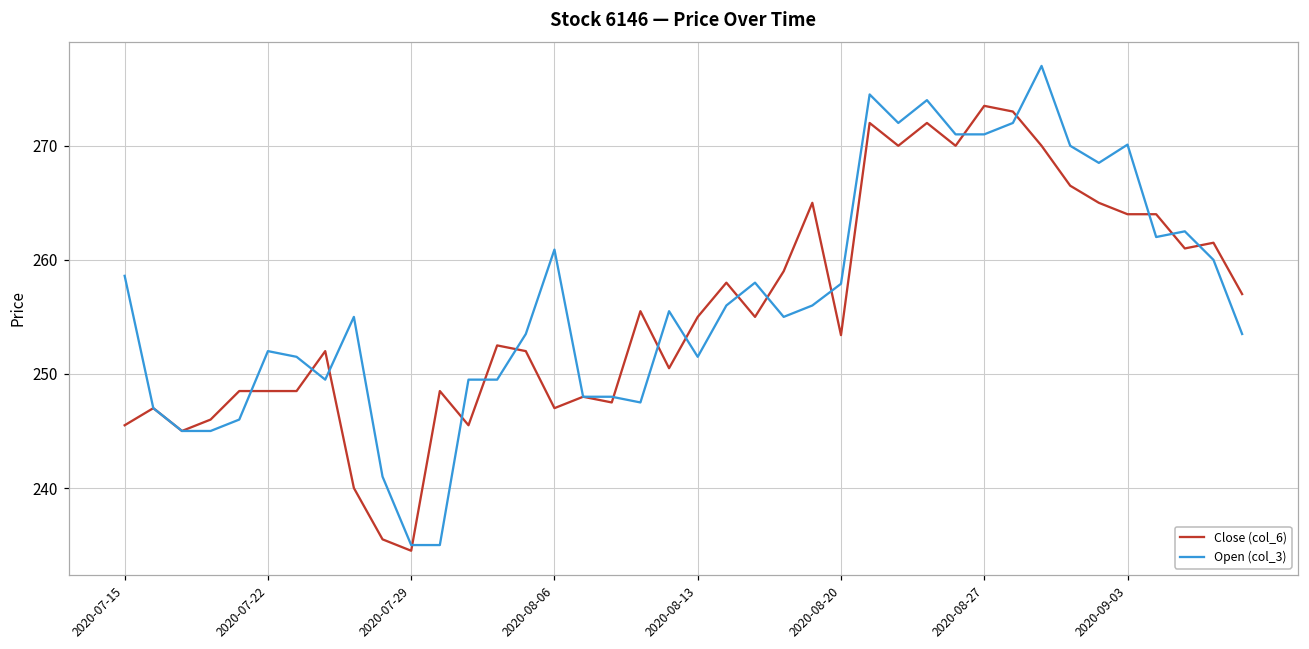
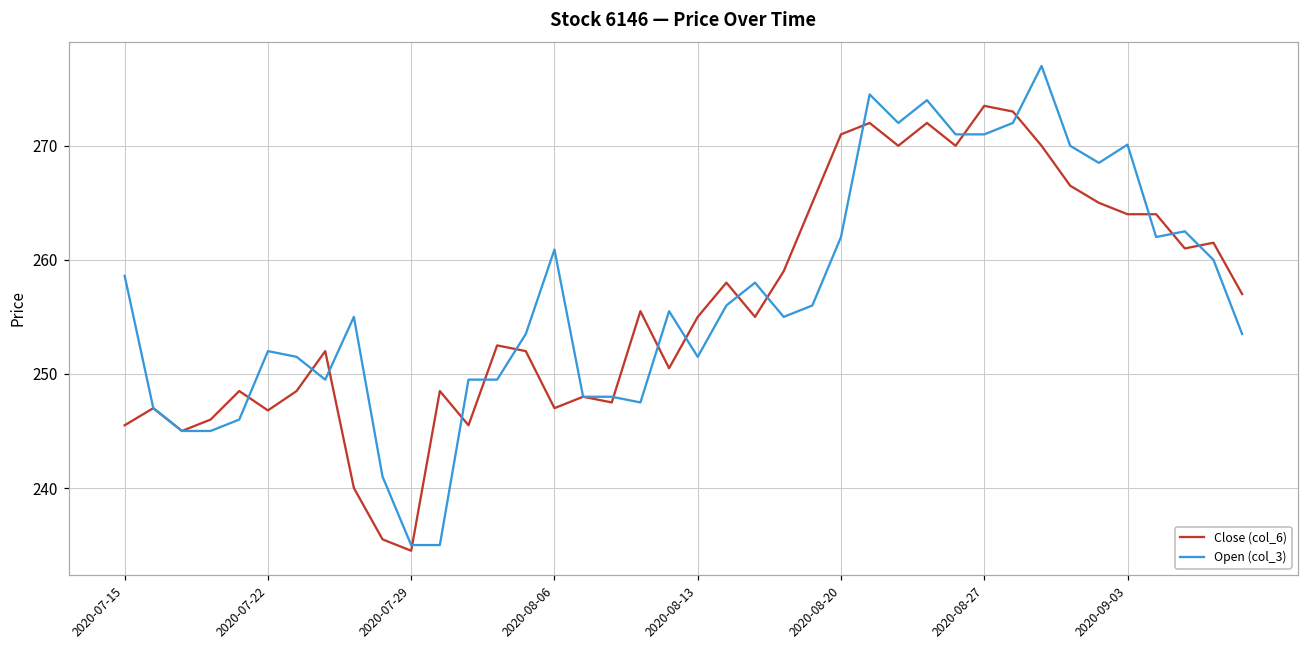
  {
    "Close (col_6)": {
      "2020-07-15": 245.5,
-     "2020-07-22": 248.5,
+     "2020-07-22": 246.8,
      "2020-07-29": 234.5,
      "2020-08-06": 247.0,
      "2020-08-13": 255.0,
-     "2020-08-20": 253.4,
+     "2020-08-20": 271.0,
      "2020-08-27": 273.5,
      "2020-09-03": 264.0
    },
    "Open (col_3)": {
      "2020-07-15": 258.6,
      "2020-07-22": 252.0,
      "2020-07-29": 235.0,
      "2020-08-06": 260.9,
      "2020-08-13": 251.5,
-     "2020-08-20": 257.9,
+     "2020-08-20": 262.0,
      "2020-08-27": 271.0,
      "2020-09-03": 270.1
    }
  }
